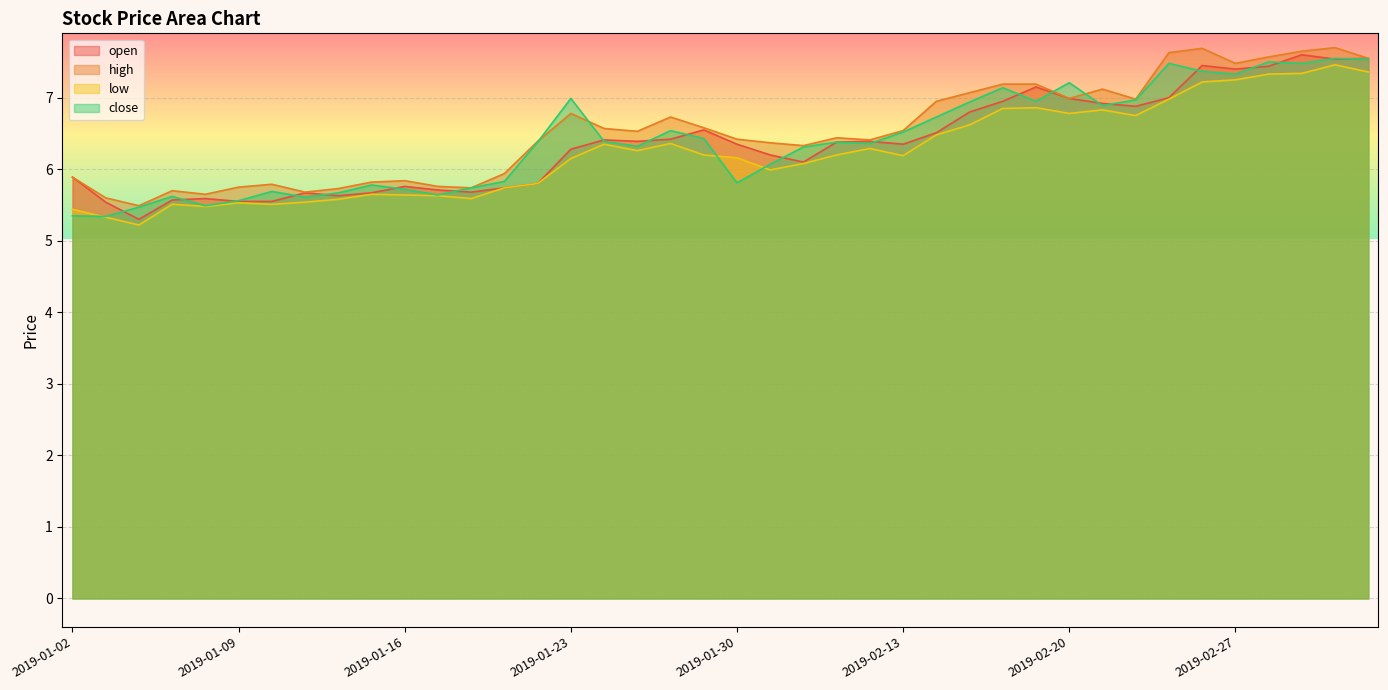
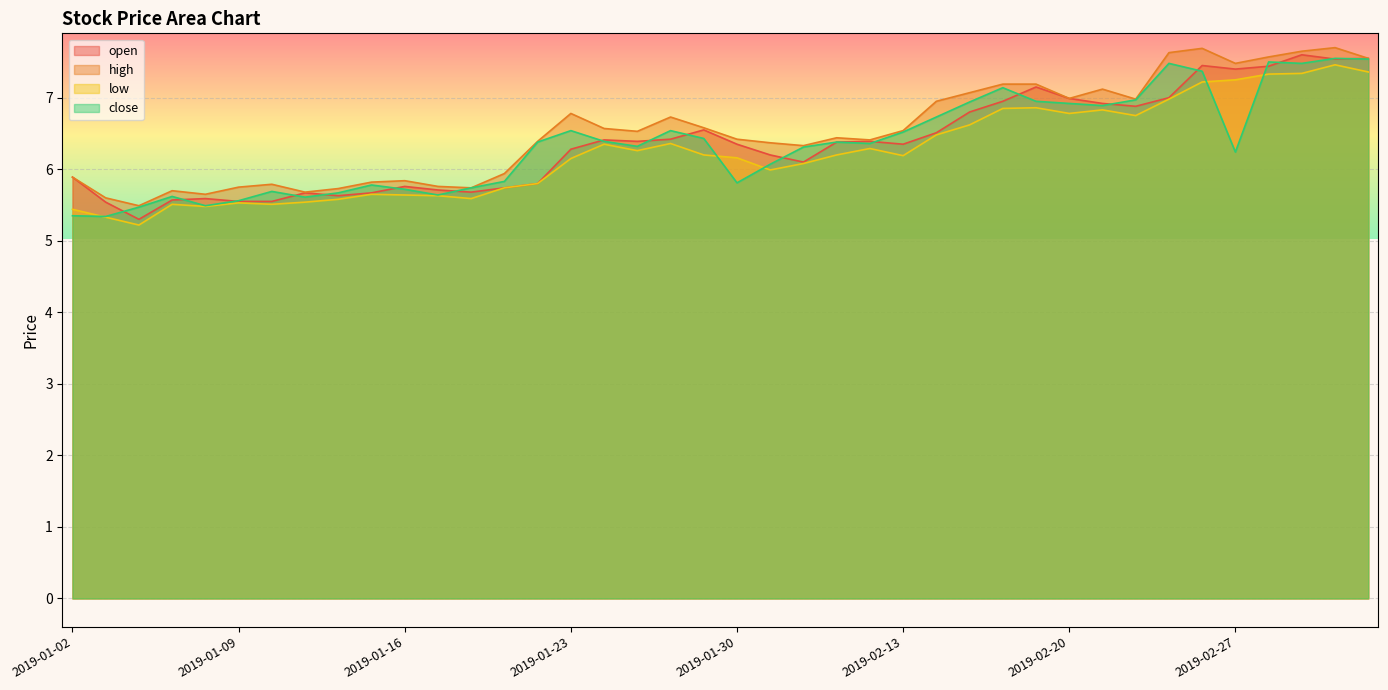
  {
    "close": {
      "2019-01-02": 5.4,
      "2019-01-16": 5.7,
-     "2019-01-23": 7.0,
+     "2019-01-23": 6.5,
      "2019-01-30": 5.8,
-     "2019-02-20": 7.2,
-     "2019-02-27": 7.3
+     "2019-02-20": 6.9,
+     "2019-02-27": 6.2
    }
  }
